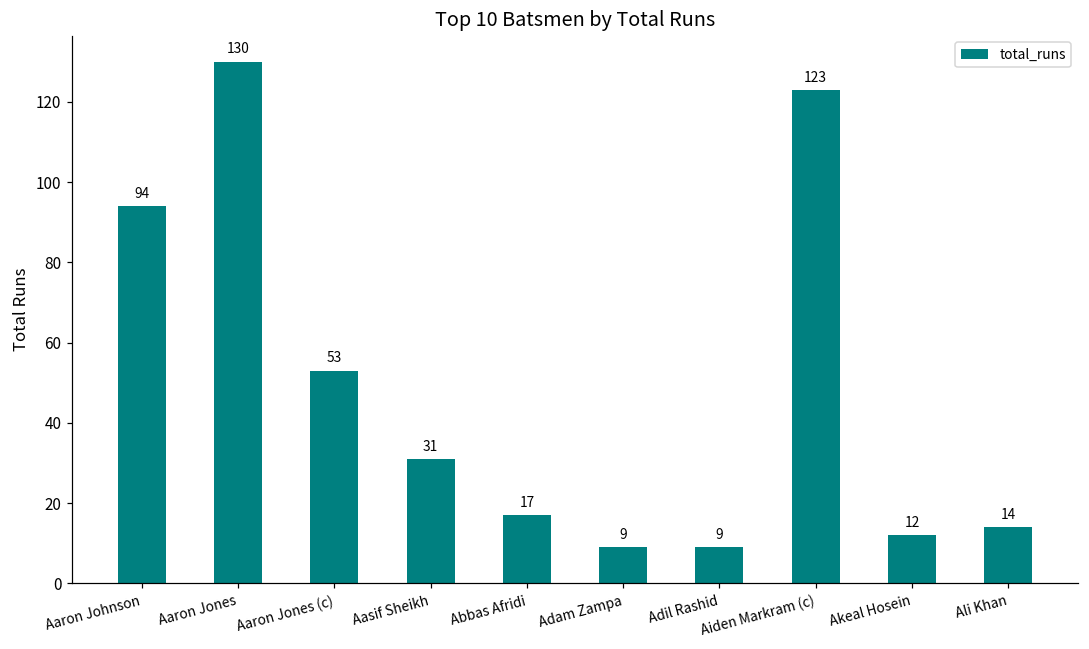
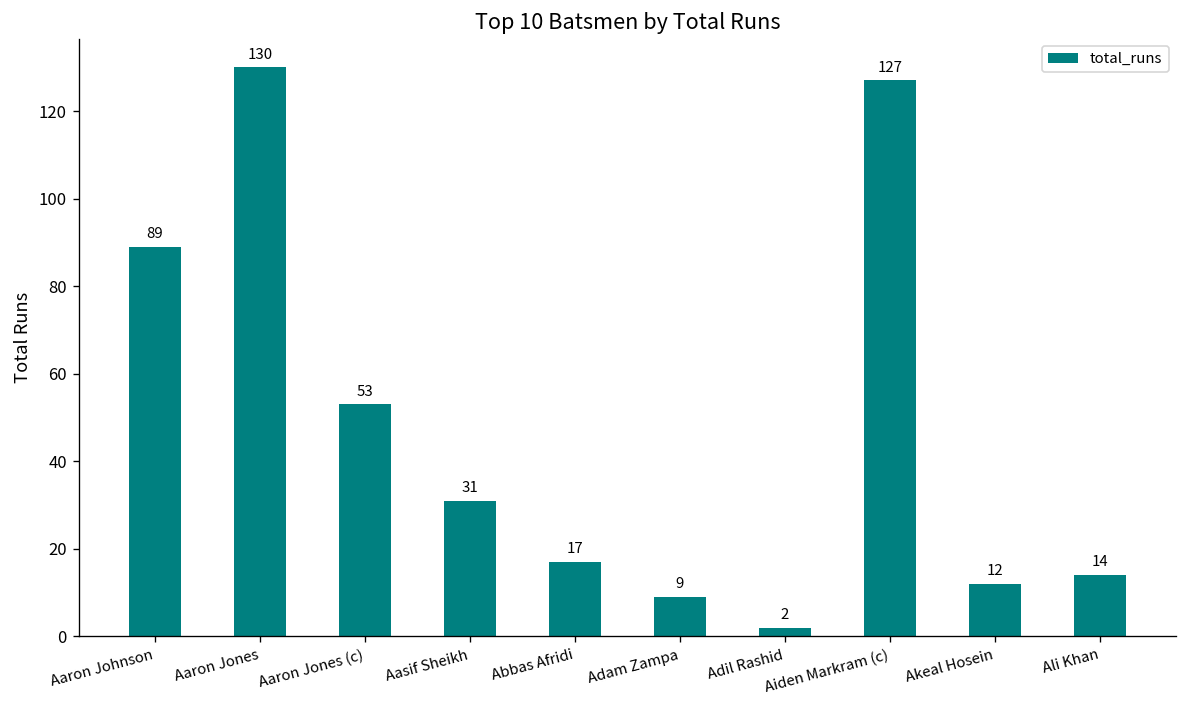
  {
-   "Aaron Johnson": 94,
+   "Aaron Johnson": 89,
    "Aaron Jones": 130,
    "Aaron Jones (c)": 53,
    "Aasif Sheikh": 31,
    "Abbas Afridi": 17,
    "Adam Zampa": 9,
-   "Adil Rashid": 9,
-   "Aiden Markram (c)": 123,
+   "Adil Rashid": 2,
+   "Aiden Markram (c)": 127,
    "Akeal Hosein": 12,
    "Ali Khan": 14
  }
